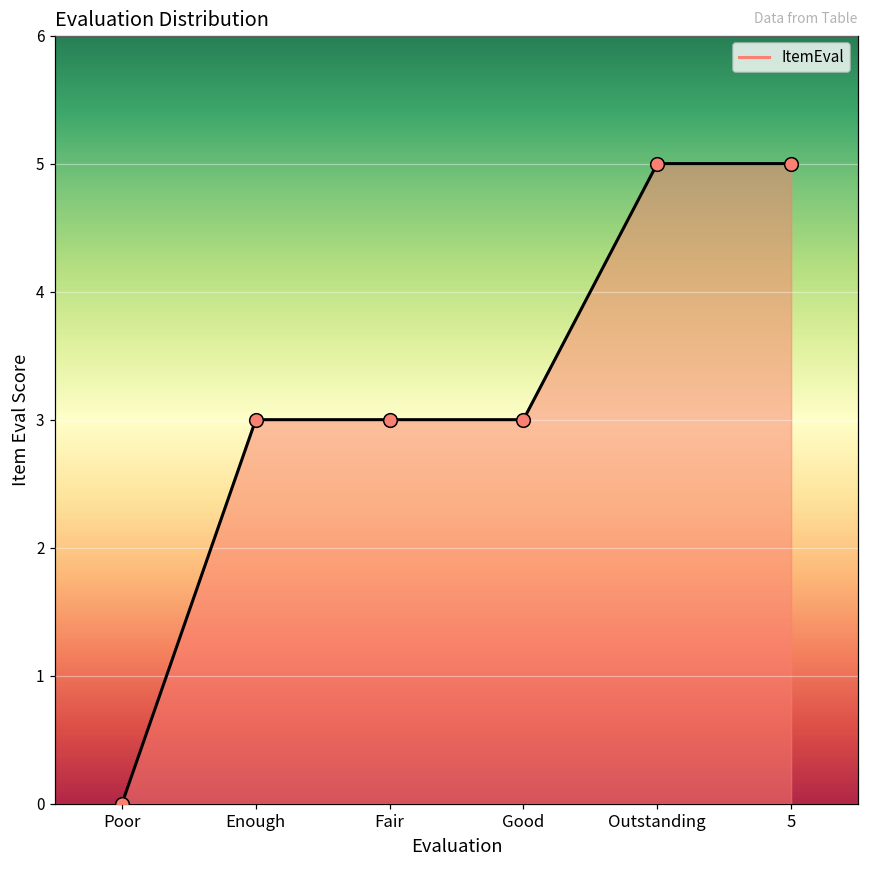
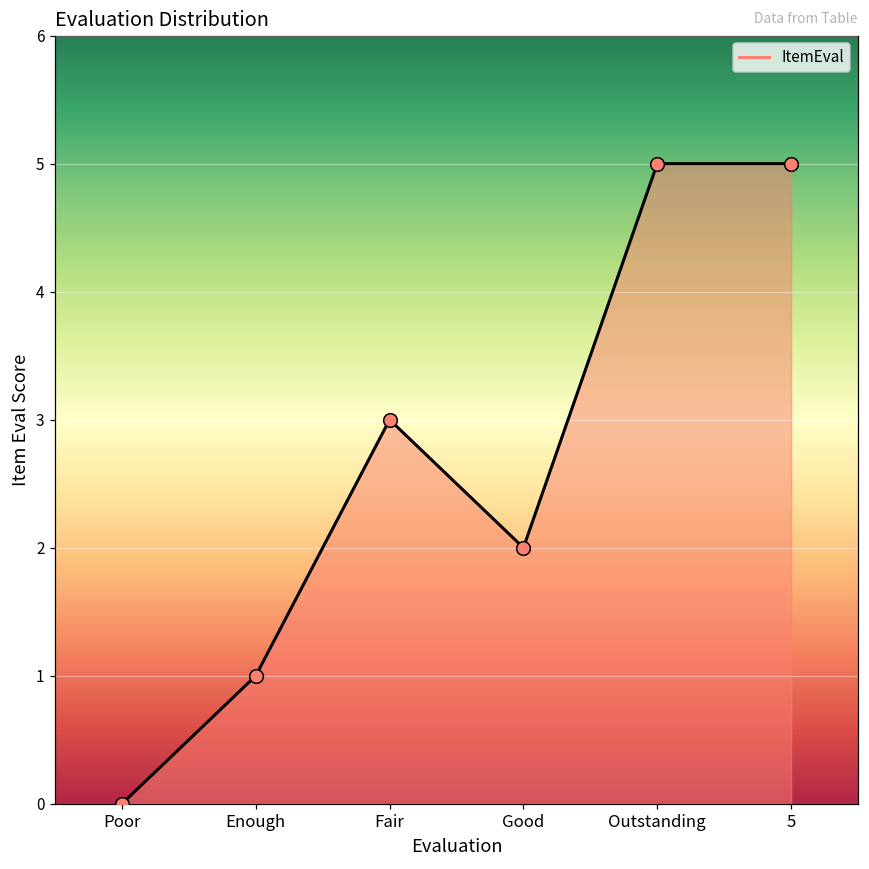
  {
    "Poor": 0,
-   "Enough": 3,
+   "Enough": 1,
    "Fair": 3,
-   "Good": 3,
+   "Good": 2,
    "Outstanding": 5,
    "5": 5
  }
